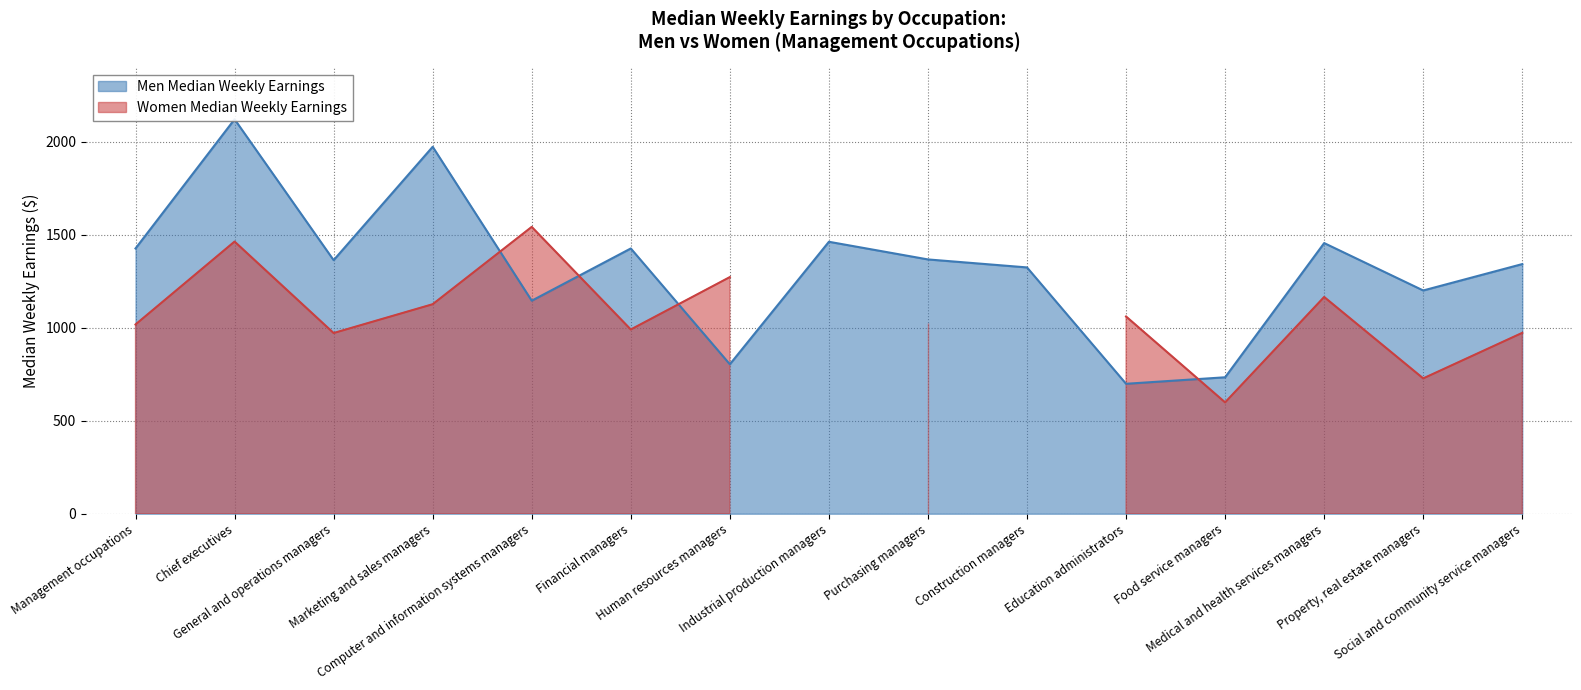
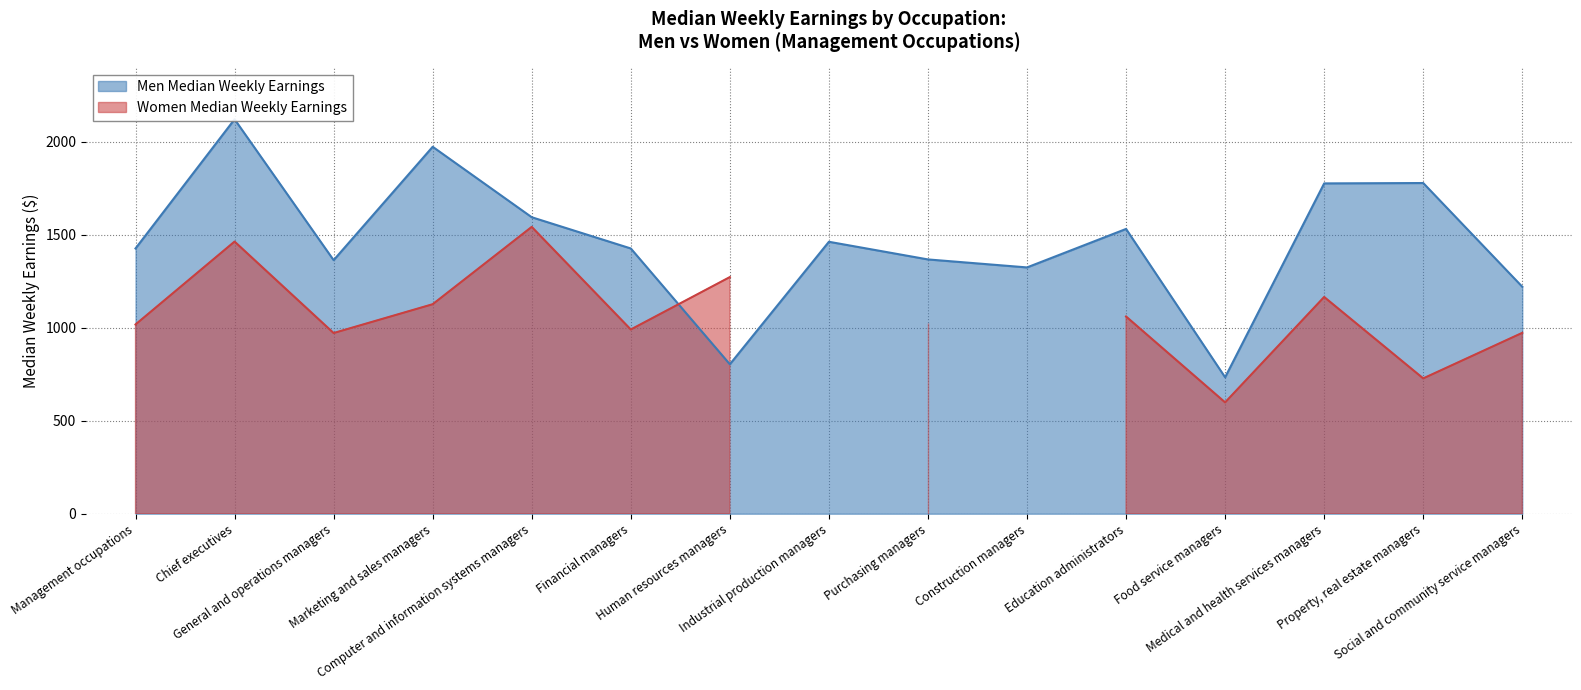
  {
    "Men Median Weekly Earnings": {
      "Management occupations": 1430,
      "General and operations managers": 1360,
      "Marketing and sales managers": 1970,
-     "Computer and information systems managers": 1150,
+     "Computer and information systems managers": 1600,
      "Financial managers": 1430,
      "Human resources managers": 800,
      "Industrial production managers": 1460,
      "Purchasing managers": 1370,
      "Construction managers": 1330,
-     "Education administrators": 700,
+     "Education administrators": 1530,
      "Food service managers": 730,
-     "Medical and health services managers": 1460,
-     "Property, real estate managers": 1200,
-     "Social and community service managers": 1340
+     "Medical and health services managers": 1780,
+     "Property, real estate managers": 1780,
+     "Social and community service managers": 1220
    }
  }
